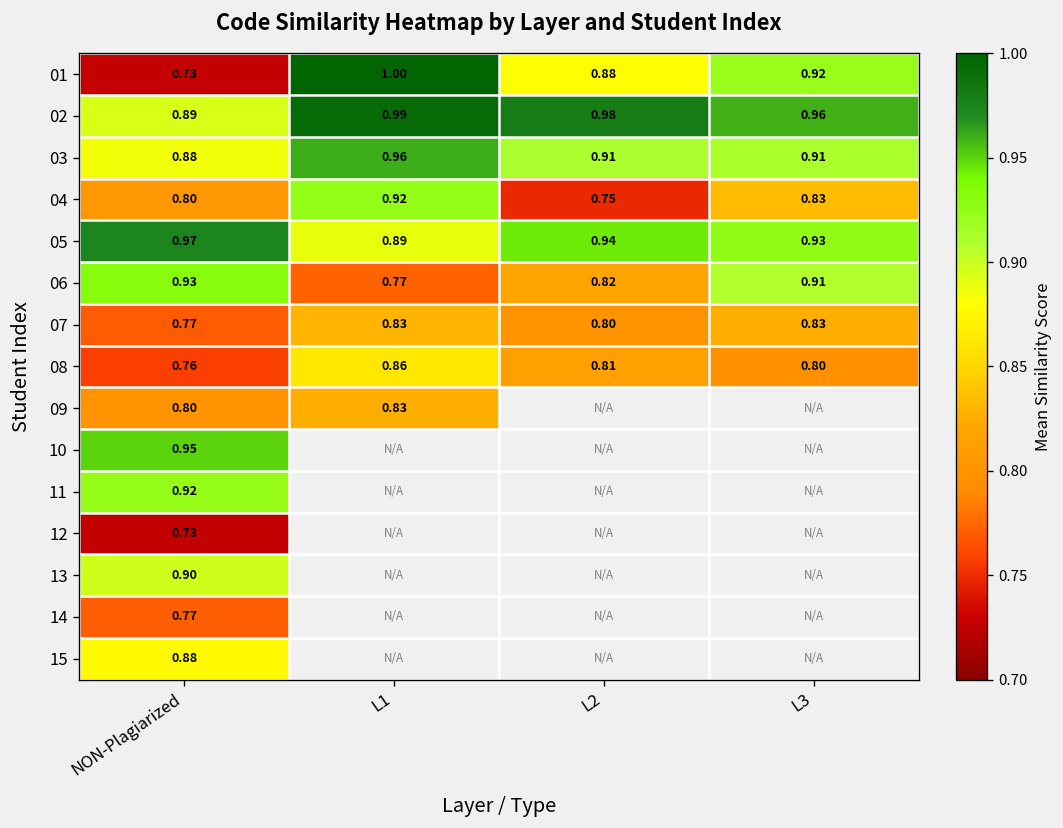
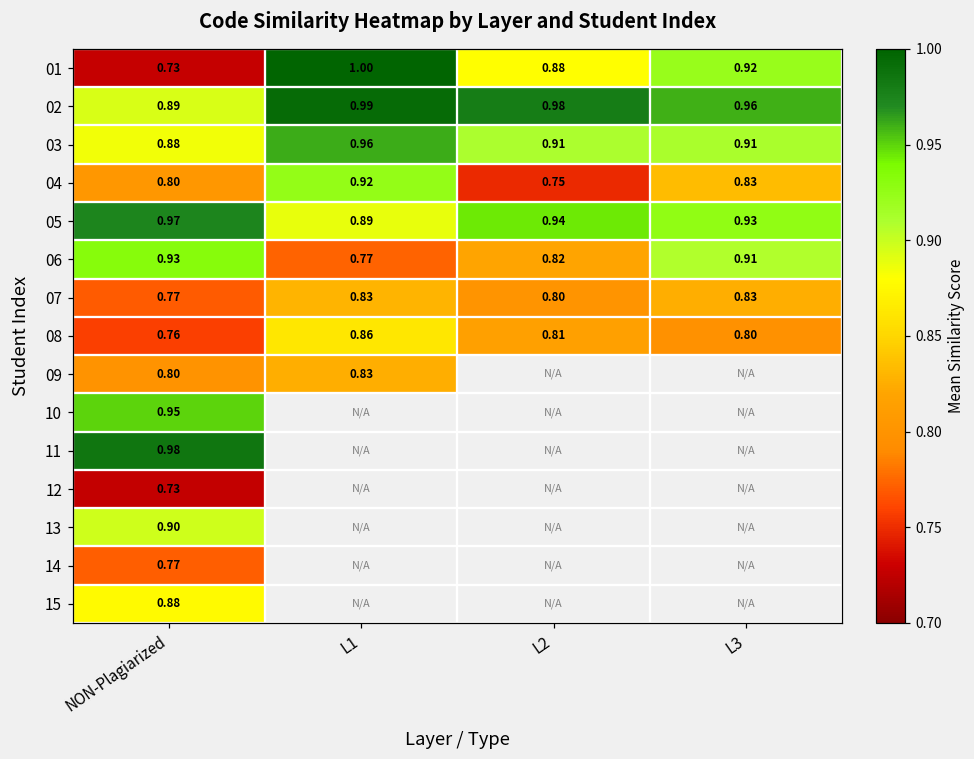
  {
    "01": {
      "NON-Plagiarized": 0.73,
      "L1": 1.00,
      "L2": 0.88,
      "L3": 0.92
    },
    "02": {
      "NON-Plagiarized": 0.89,
      "L1": 0.99,
      "L2": 0.98,
      "L3": 0.96
    },
    "03": {
      "NON-Plagiarized": 0.88,
      "L1": 0.96,
      "L2": 0.91,
      "L3": 0.91
    },
    "04": {
      "NON-Plagiarized": 0.80,
      "L1": 0.92,
      "L2": 0.75,
      "L3": 0.83
    },
    "05": {
      "NON-Plagiarized": 0.97,
      "L1": 0.89,
      "L2": 0.94,
      "L3": 0.93
    },
    "06": {
      "NON-Plagiarized": 0.93,
      "L1": 0.77,
      "L2": 0.82,
      "L3": 0.91
    },
    "07": {
      "NON-Plagiarized": 0.77,
      "L1": 0.83,
      "L2": 0.80,
      "L3": 0.83
    },
    "08": {
      "NON-Plagiarized": 0.76,
      "L1": 0.86,
      "L2": 0.81,
      "L3": 0.80
    },
    "09": {
      "NON-Plagiarized": 0.80,
      "L1": 0.83
    },
    "10": {
      "NON-Plagiarized": 0.95
    },
    "11": {
-     "NON-Plagiarized": 0.92
+     "NON-Plagiarized": 0.98
    },
    "12": {
      "NON-Plagiarized": 0.73
    },
    "13": {
      "NON-Plagiarized": 0.90
    },
    "14": {
      "NON-Plagiarized": 0.77
    },
    "15": {
      "NON-Plagiarized": 0.88
    }
  }
